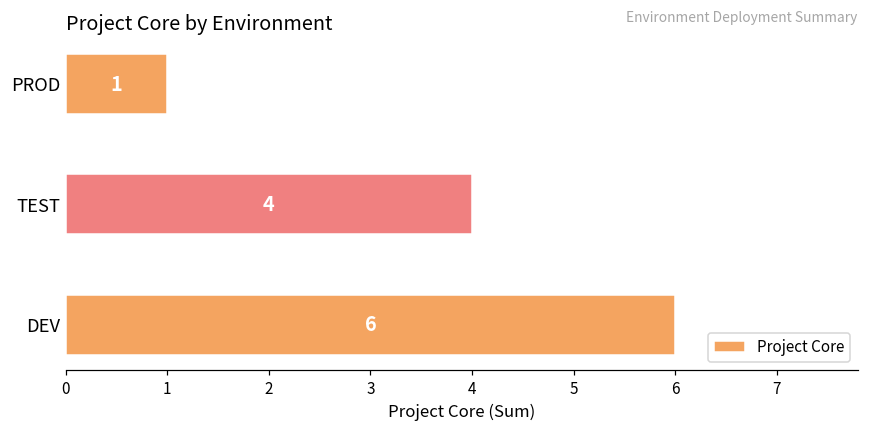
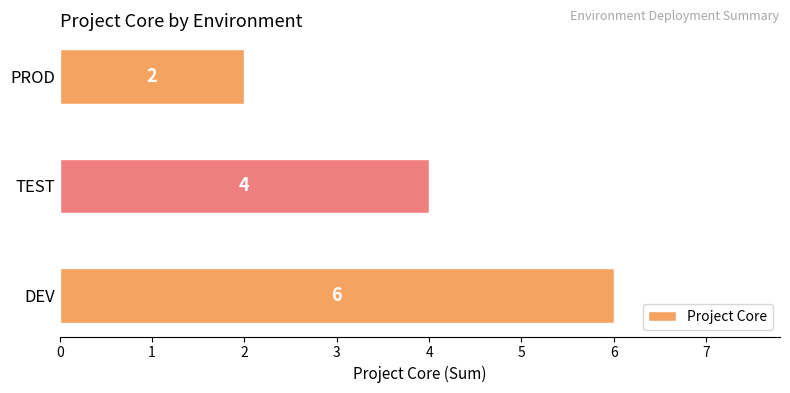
  {
-   "PROD": 1,
+   "PROD": 2,
    "TEST": 4,
    "DEV": 6
  }
